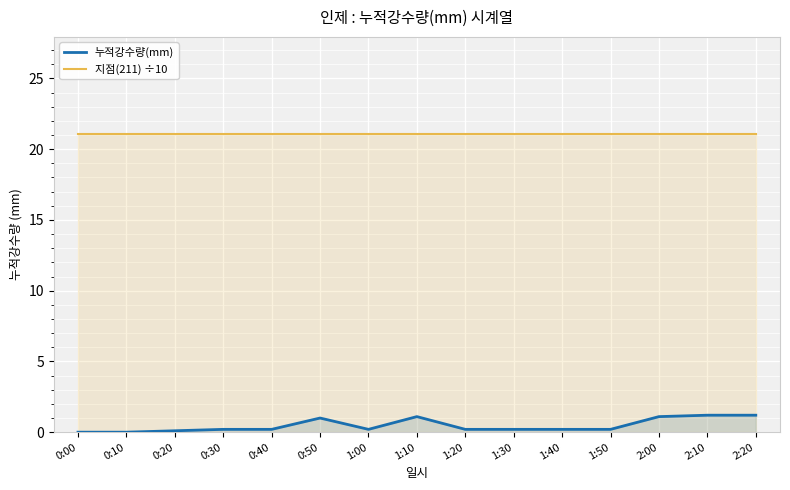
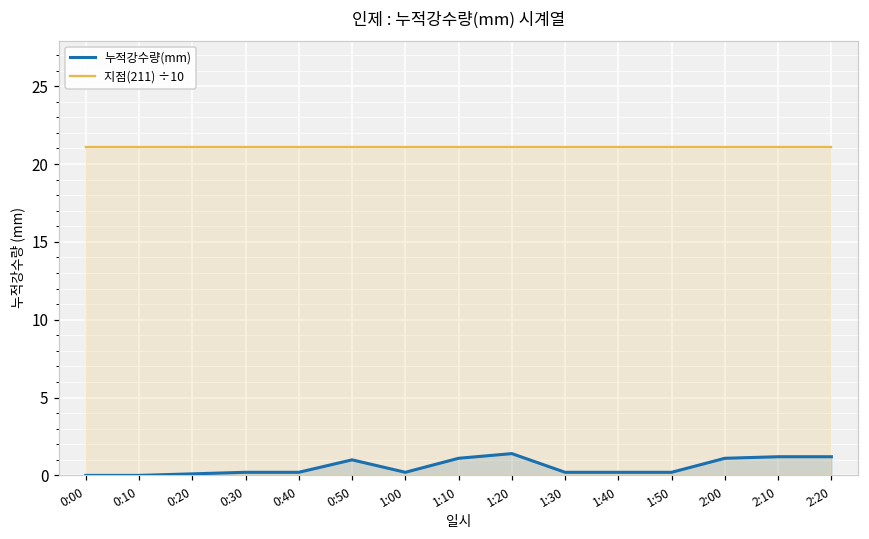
  {
    "누적강수량(mm)": {
      "0:00": 0.0,
      "0:10": 0.0,
      "0:20": 0.1,
      "0:30": 0.2,
      "0:40": 0.2,
      "0:50": 1.0,
      "1:00": 0.2,
      "1:10": 1.1,
-     "1:20": 0.2,
+     "1:20": 1.4,
      "1:30": 0.2,
      "1:40": 0.2,
      "1:50": 0.2,
      "2:00": 1.1,
      "2:10": 1.2,
      "2:20": 1.2
    },
    "지점(211) ÷10": {
      "0:00": 21.1,
      "0:10": 21.1,
      "0:20": 21.1,
      "0:30": 21.1,
      "0:40": 21.1,
      "0:50": 21.1,
      "1:00": 21.1,
      "1:10": 21.1,
      "1:20": 21.1,
      "1:30": 21.1,
      "1:40": 21.1,
      "1:50": 21.1,
      "2:00": 21.1,
      "2:10": 21.1,
      "2:20": 21.1
    }
  }
